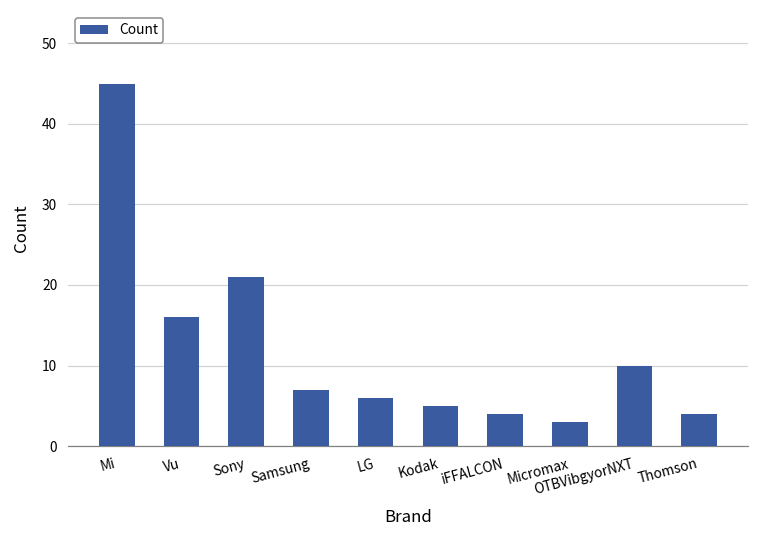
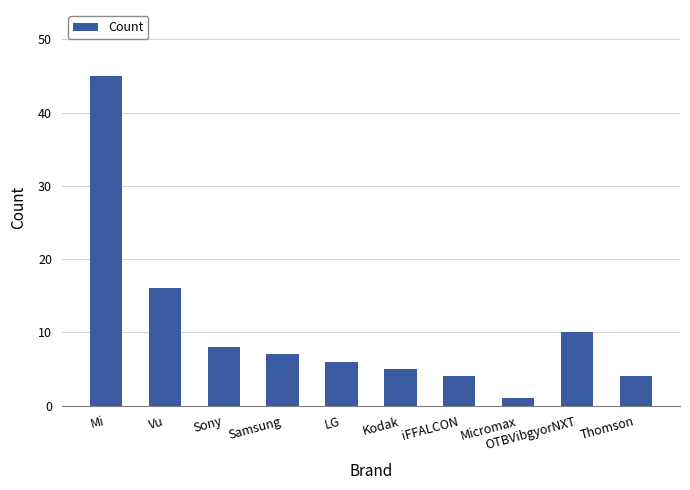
  {
    "Mi": 45,
    "Vu": 16,
-   "Sony": 21,
+   "Sony": 8,
    "Samsung": 7,
    "LG": 6,
    "Kodak": 5,
    "iFFALCON": 4,
-   "Micromax": 3,
+   "Micromax": 1,
    "OTBVibgyorNXT": 10,
    "Thomson": 4
  }
